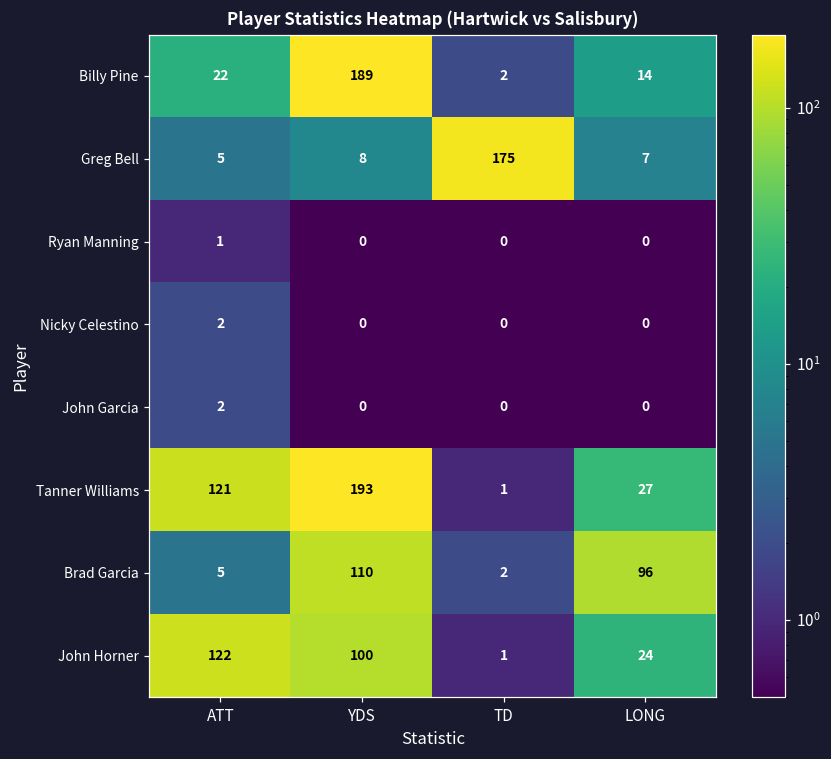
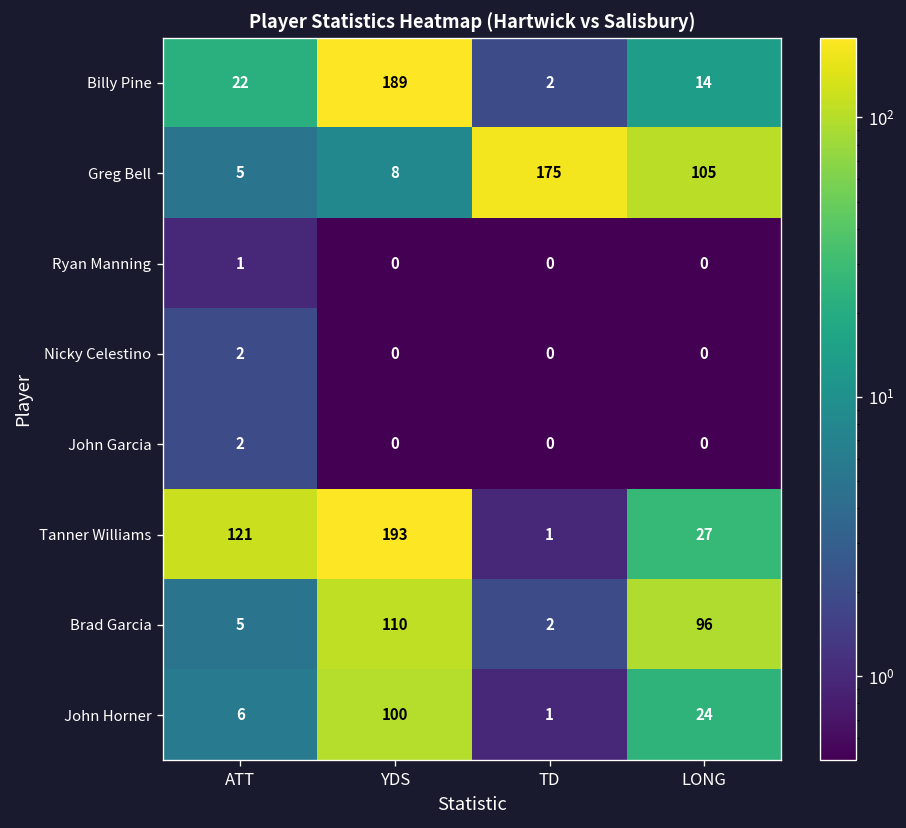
  {
    "Billy Pine": {
      "ATT": 22,
      "YDS": 189,
      "TD": 2,
      "LONG": 14
    },
    "Greg Bell": {
      "ATT": 5,
      "YDS": 8,
      "TD": 175,
-     "LONG": 7
+     "LONG": 105
    },
    "Ryan Manning": {
      "ATT": 1,
      "YDS": 0,
      "TD": 0,
      "LONG": 0
    },
    "Nicky Celestino": {
      "ATT": 2,
      "YDS": 0,
      "TD": 0,
      "LONG": 0
    },
    "John Garcia": {
      "ATT": 2,
      "YDS": 0,
      "TD": 0,
      "LONG": 0
    },
    "Tanner Williams": {
      "ATT": 121,
      "YDS": 193,
      "TD": 1,
      "LONG": 27
    },
    "Brad Garcia": {
      "ATT": 5,
      "YDS": 110,
      "TD": 2,
      "LONG": 96
    },
    "John Horner": {
-     "ATT": 122,
+     "ATT": 6,
      "YDS": 100,
      "TD": 1,
      "LONG": 24
    }
  }
